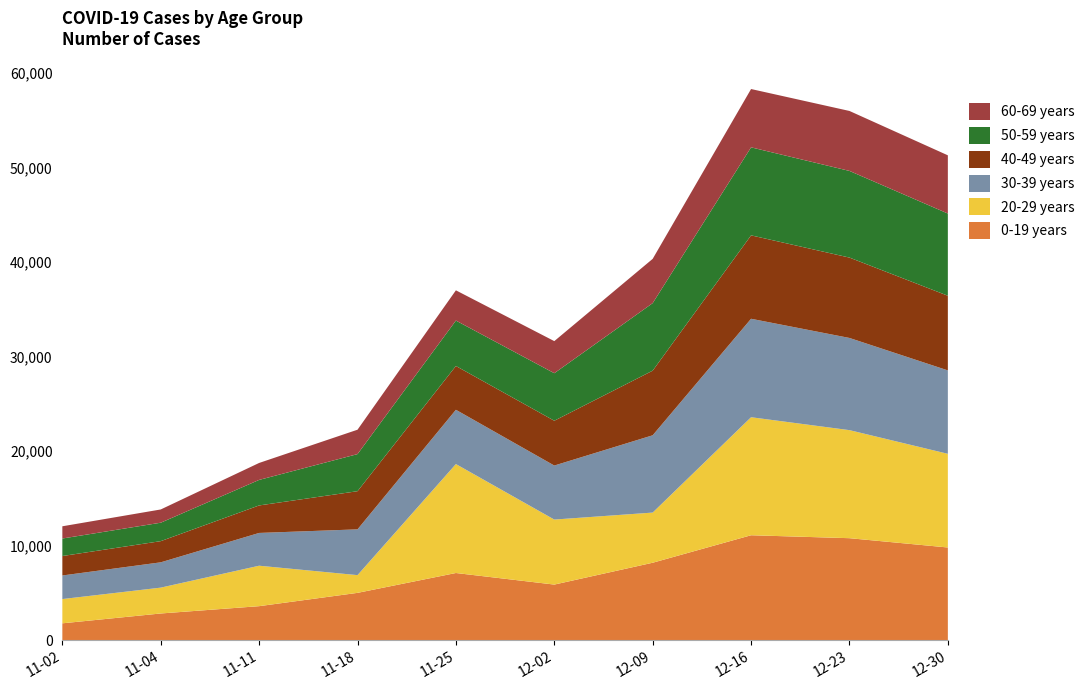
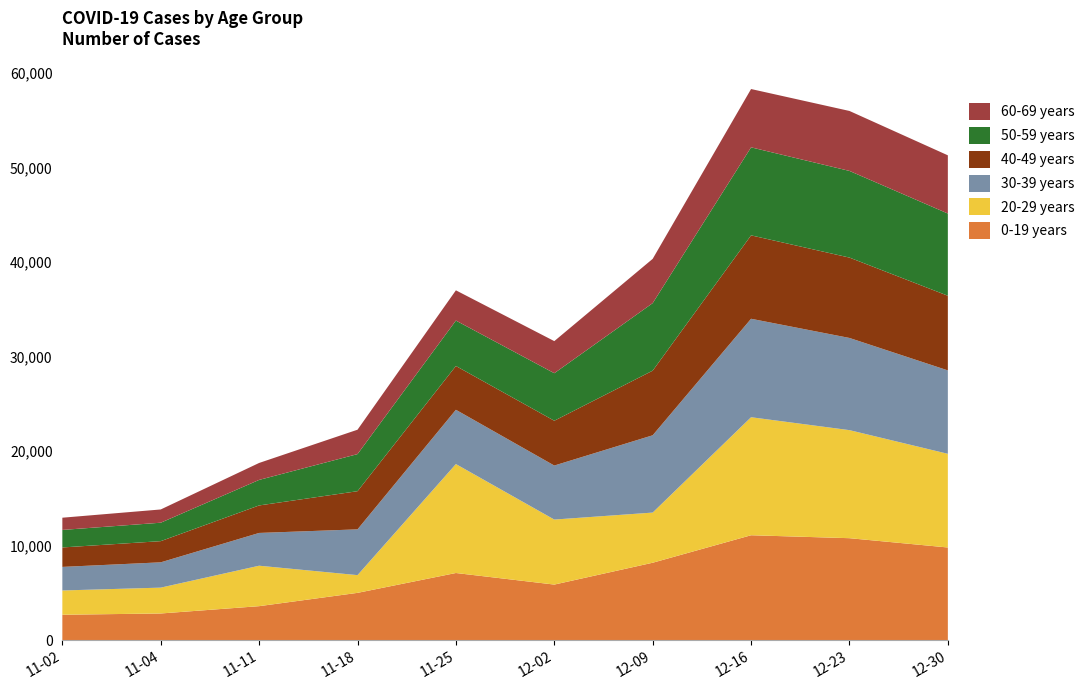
  {
    "0-19 years": {
-     "11-02": "2,000"
+     "11-02": "3,000"
    }
  }
